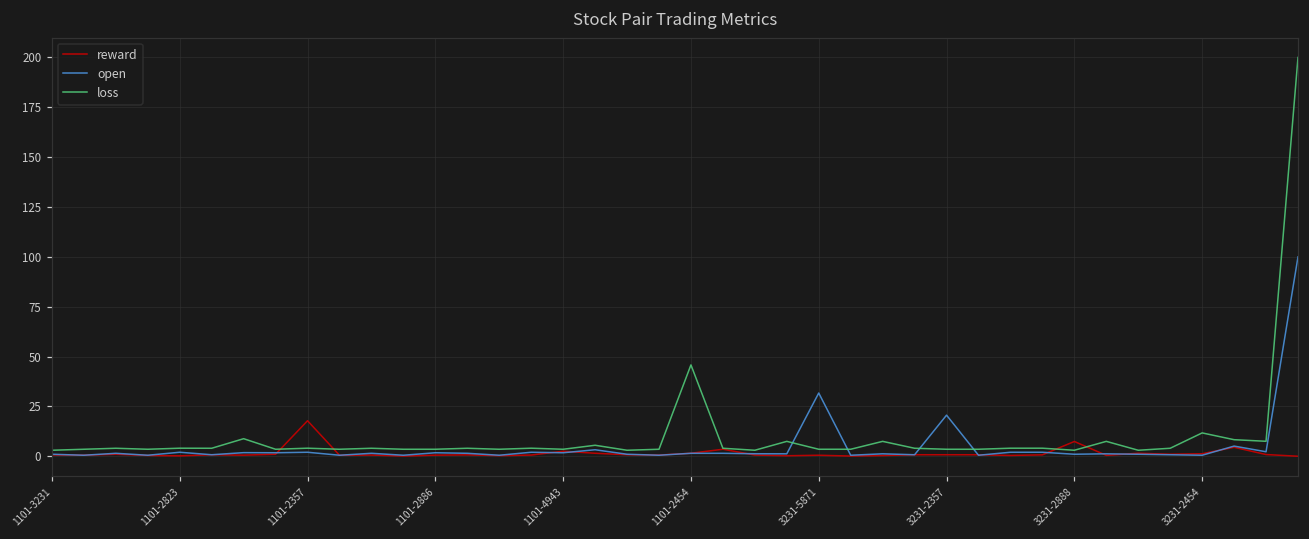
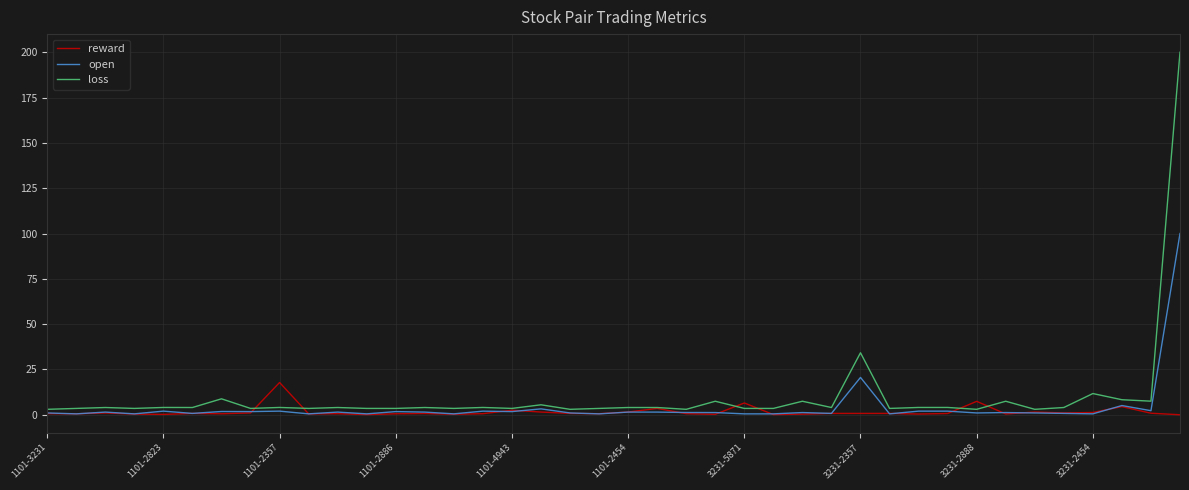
  {
    "reward": {
      "1101-2823": 0,
      "1101-2357": 18,
-     "3231-5871": 1,
+     "3231-5871": 7,
      "3231-2357": 1,
      "3231-2888": 7
    },
    "open": {
      "1101-2823": 2,
      "1101-2357": 2,
-     "3231-5871": 32,
+     "3231-5871": 1,
      "3231-2357": 21,
      "3231-2888": 1
    },
    "loss": {
      "1101-3231": 3,
      "1101-2823": 4,
      "1101-2357": 4,
      "1101-2886": 4,
-     "1101-2454": 46,
+     "1101-2454": 4,
      "3231-5871": 4,
-     "3231-2357": 4,
+     "3231-2357": 34,
      "3231-2888": 3,
      "3231-2454": 12
    }
  }
